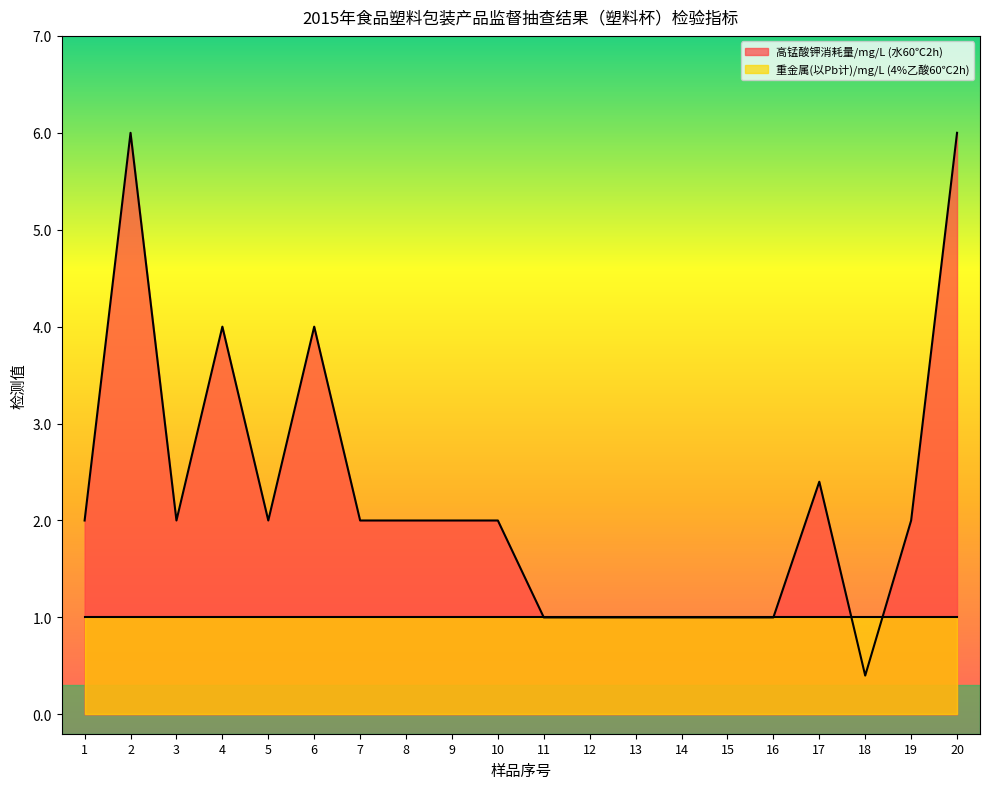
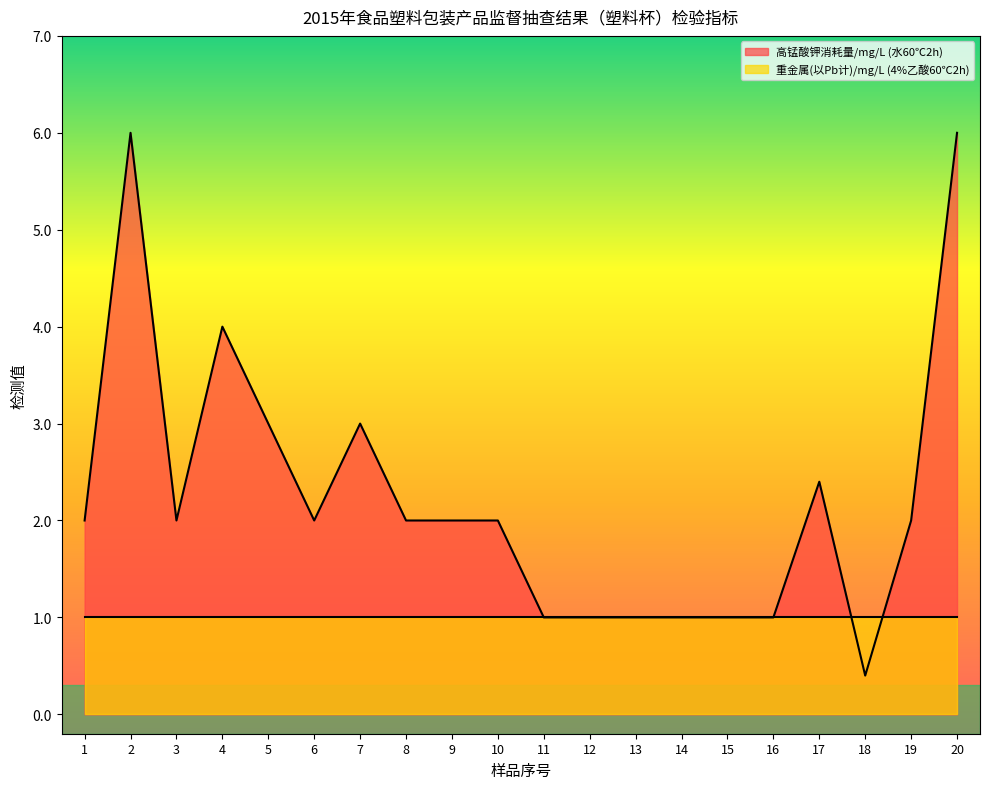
  {
    "高锰酸钾消耗量/mg/L (水60℃2h)": {
      "1": 2,
      "2": 6,
      "3": 2,
      "4": 4,
-     "5": 2,
-     "6": 4,
-     "7": 2,
+     "5": 3,
+     "6": 2,
+     "7": 3,
      "8": 2,
      "9": 2,
      "10": 2,
      "17": 2.4,
      "18": 0.4,
      "19": 2,
      "20": 6
    },
    "重金属(以Pb计)/mg/L (4%乙酸60℃2h)": {
      "1": 1,
      "2": 1,
      "3": 1,
      "4": 1,
      "5": 1,
      "6": 1,
      "7": 1,
      "8": 1,
      "9": 1,
      "10": 1,
      "17": 1,
      "18": 1,
      "19": 1,
      "20": 1
    }
  }
